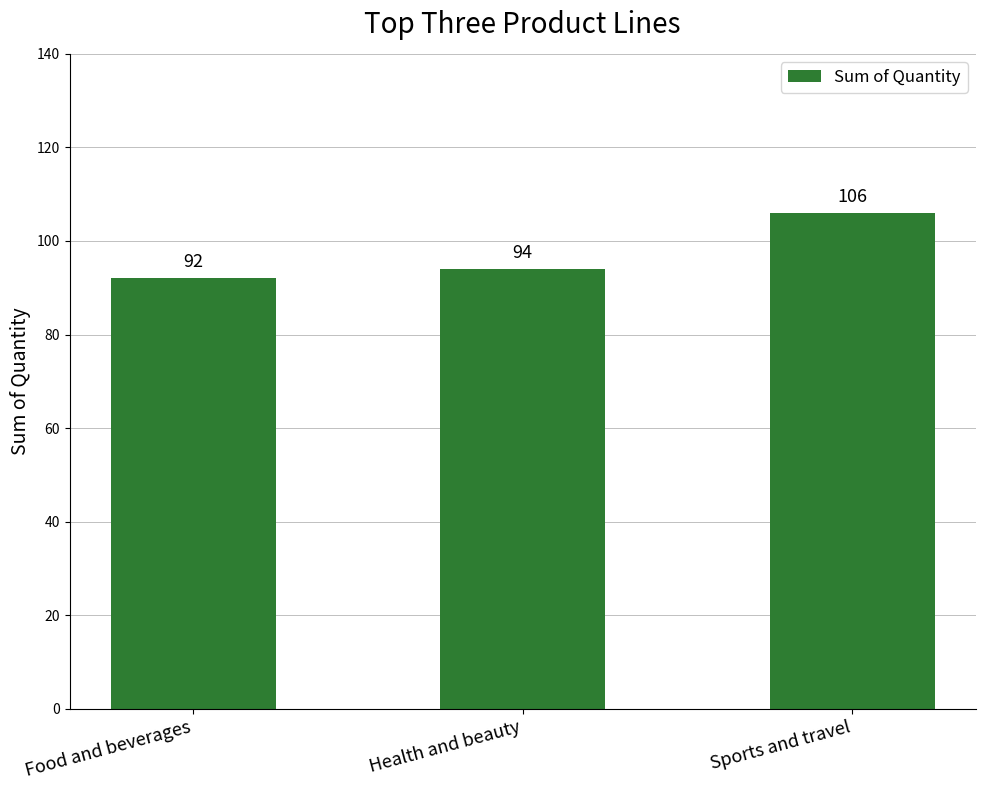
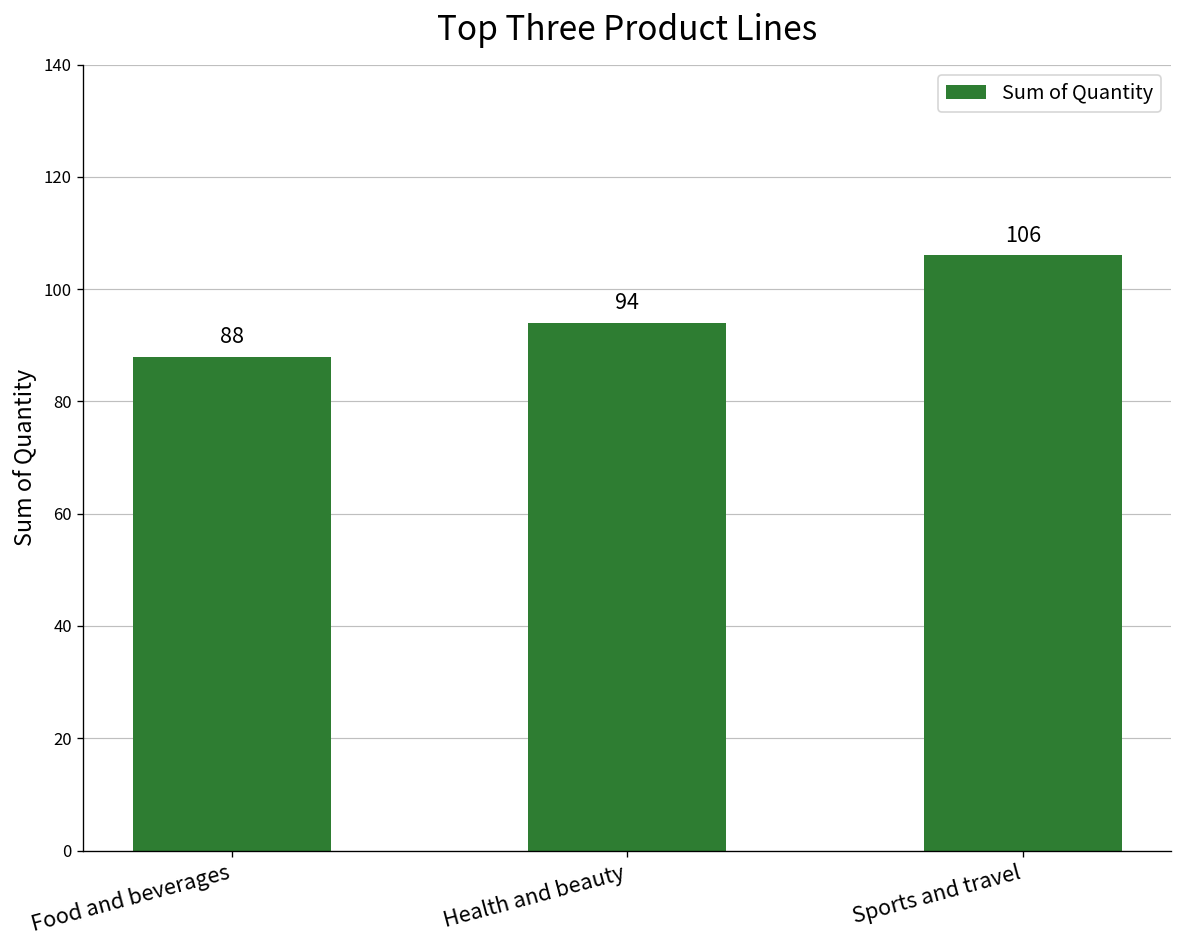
  {
-   "Food and beverages": 92,
+   "Food and beverages": 88,
    "Health and beauty": 94,
    "Sports and travel": 106
  }
